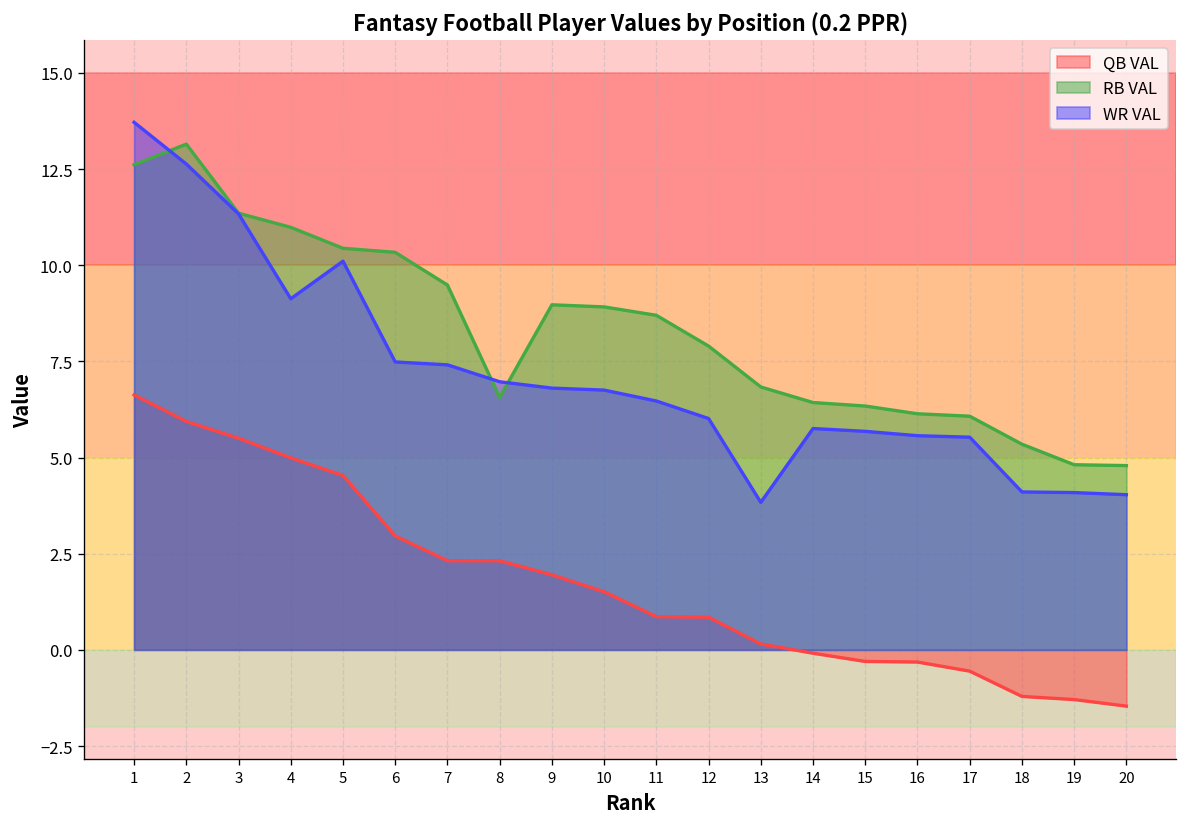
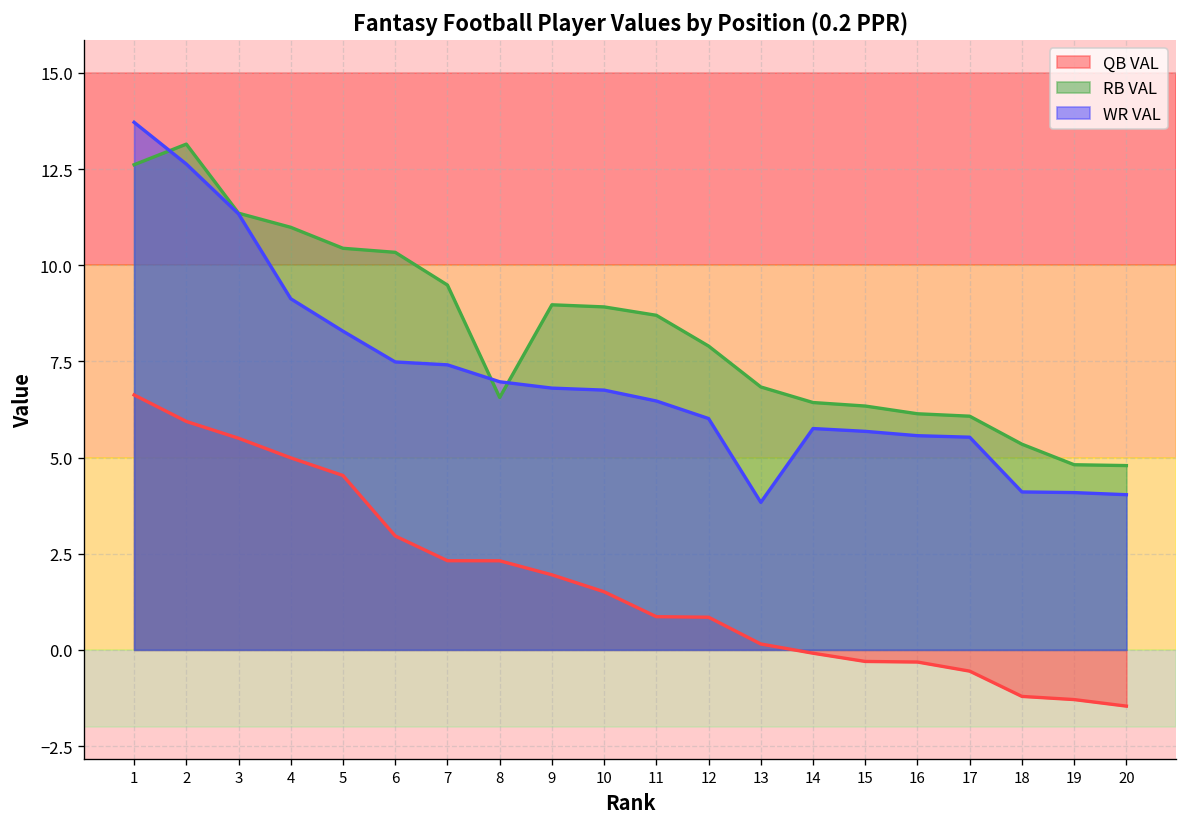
  {
    "RB VAL": {
      "1": 12.6,
      "2": 13.1,
      "4": 11.0,
      "5": 10.4,
      "6": 10.3,
      "7": 9.5,
      "8": 6.6,
      "9": 9.0,
      "10": 8.9,
      "11": 8.7,
      "12": 7.9,
      "13": 6.8,
      "14": 6.4,
      "15": 6.3,
      "16": 6.1,
      "17": 6.1,
      "18": 5.3,
      "19": 4.8,
      "20": 4.8
    },
    "WR VAL": {
      "1": 13.7,
      "2": 12.6,
      "4": 9.1,
-     "5": 10.1,
+     "5": 8.3,
      "6": 7.5,
      "7": 7.4,
      "8": 7.0,
      "9": 6.8,
      "10": 6.8,
      "11": 6.5,
      "12": 6.0,
      "13": 3.8,
      "14": 5.8,
      "15": 5.7,
      "16": 5.6,
      "17": 5.5,
      "18": 4.1,
      "19": 4.1,
      "20": 4.0
    }
  }
